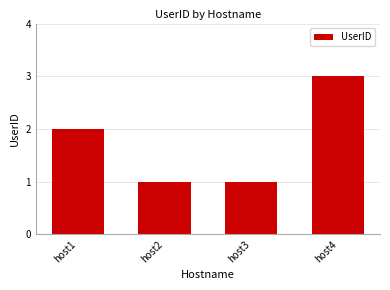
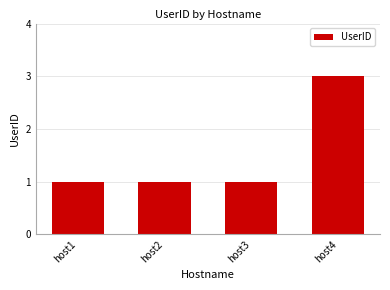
  {
-   "host1": 2,
+   "host1": 1,
    "host2": 1,
    "host3": 1,
    "host4": 3
  }
